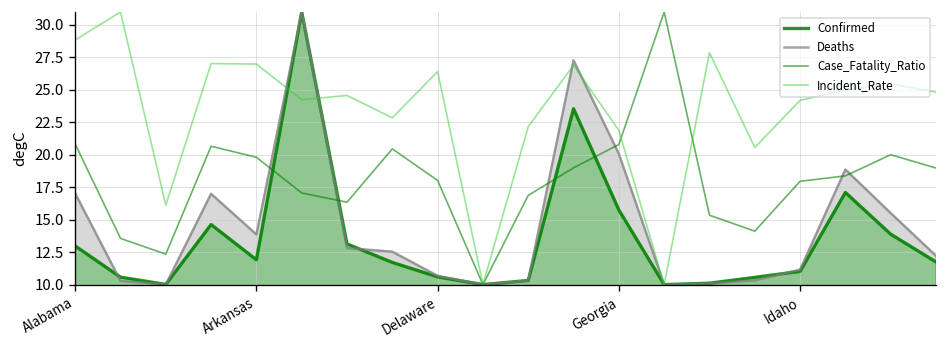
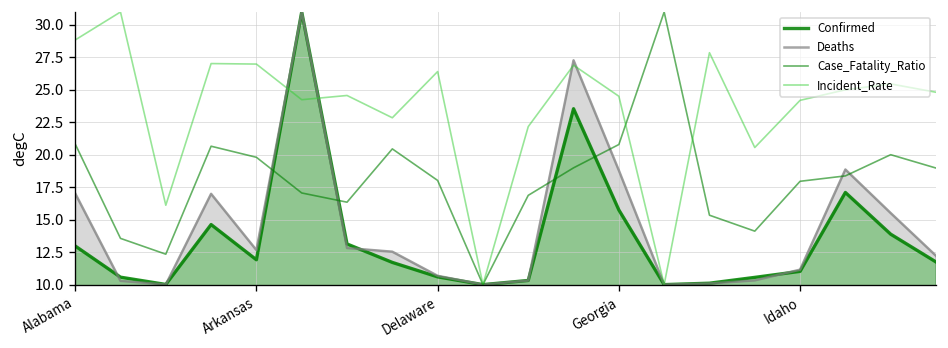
  {
    "Deaths": {
      "Alabama": 17.0,
-     "Arkansas": 13.9,
-     "Georgia": 20.1
+     "Arkansas": 12.7,
+     "Georgia": 18.8
    },
    "Incident_Rate": {
      "Alabama": 28.8,
      "Arkansas": 27.0,
      "Delaware": 26.4,
-     "Georgia": 21.9,
+     "Georgia": 24.5,
      "Idaho": 24.2
    }
  }
